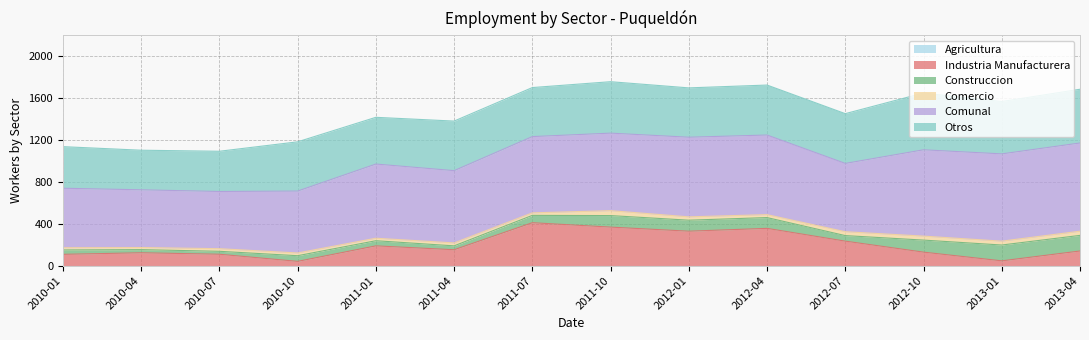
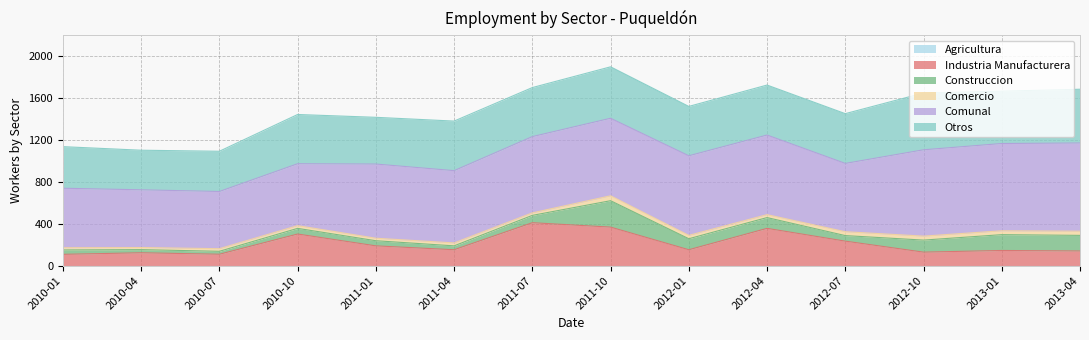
  {
    "Industria Manufacturera": {
      "2010-01": 110,
      "2010-04": 120,
      "2010-07": 110,
-     "2010-10": 40,
+     "2010-10": 300,
      "2011-01": 190,
      "2011-04": 150,
      "2011-07": 410,
      "2011-10": 370,
-     "2012-01": 330,
+     "2012-01": 150,
      "2012-04": 360,
      "2012-07": 230,
      "2012-10": 130,
-     "2013-01": 50,
+     "2013-01": 150,
      "2013-04": 140
    },
    "Construccion": {
      "2010-07": 30,
      "2010-10": 50,
      "2011-04": 40,
-     "2011-10": 110,
+     "2011-10": 250,
      "2012-01": 110,
      "2012-04": 100,
      "2012-07": 50,
      "2012-10": 120,
      "2013-01": 150,
      "2013-04": 150
    },
    "Comercio": {
      "2010-07": 30,
      "2010-10": 30,
      "2011-04": 30,
      "2011-10": 50,
      "2012-01": 30,
      "2012-04": 30,
      "2012-07": 40,
      "2012-10": 40,
      "2013-01": 40,
      "2013-04": 40
    },
    "Comunal": {
      "2010-01": 570,
      "2010-04": 550,
      "2010-07": 550,
      "2010-10": 590,
      "2011-01": 710,
      "2011-04": 690,
      "2011-07": 730,
      "2011-10": 740,
      "2012-01": 760,
      "2012-04": 760,
      "2012-07": 650,
      "2012-10": 820,
      "2013-01": 830,
      "2013-04": 840
    }
  }
